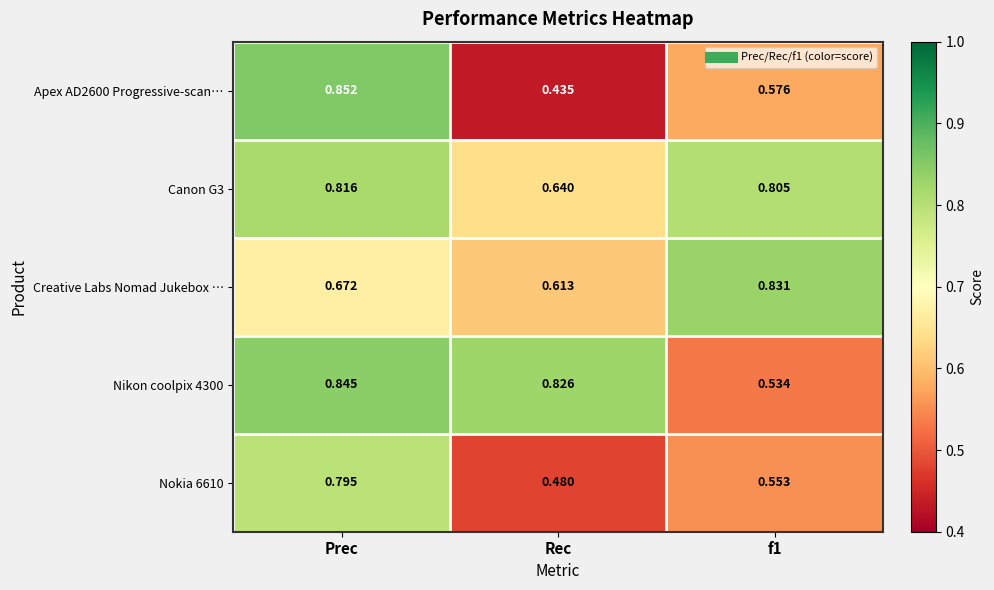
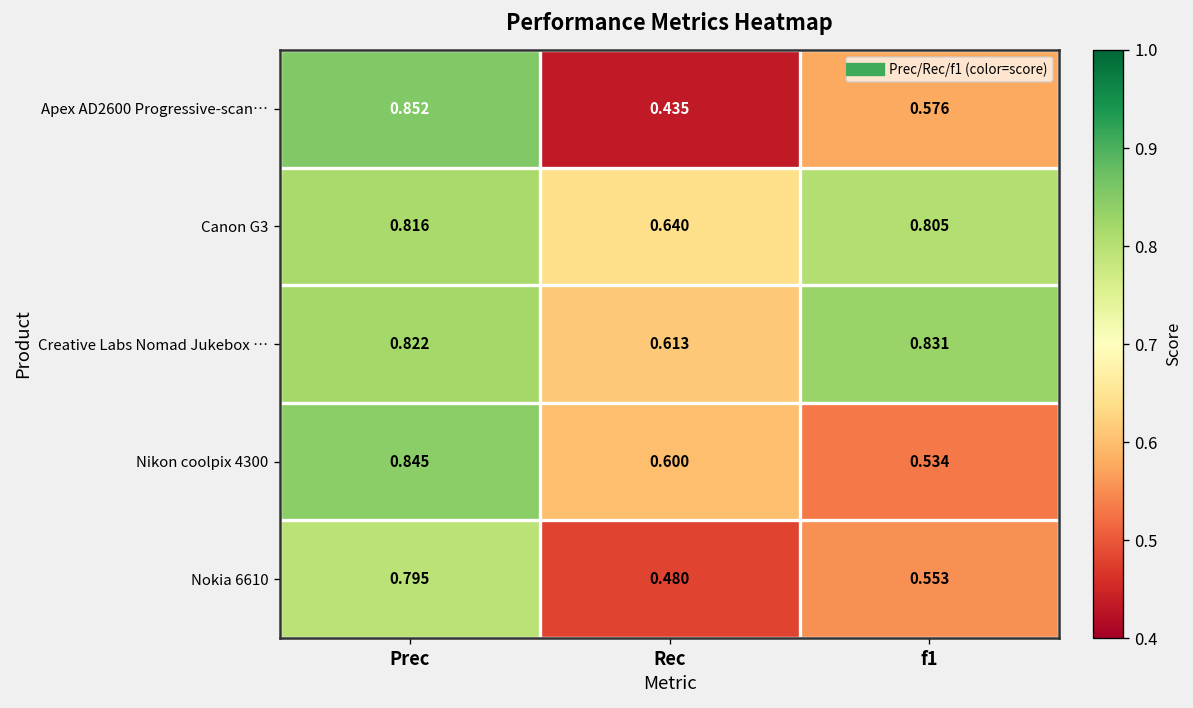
  {
    "Apex AD2600 Progressive-scan…": {
      "Prec": 0.852,
      "Rec": 0.435,
      "f1": 0.576
    },
    "Canon G3": {
      "Prec": 0.816,
      "Rec": 0.640,
      "f1": 0.805
    },
    "Creative Labs Nomad Jukebox …": {
-     "Prec": 0.672,
+     "Prec": 0.822,
      "Rec": 0.613,
      "f1": 0.831
    },
    "Nikon coolpix 4300": {
      "Prec": 0.845,
-     "Rec": 0.826,
+     "Rec": 0.600,
      "f1": 0.534
    },
    "Nokia 6610": {
      "Prec": 0.795,
      "Rec": 0.480,
      "f1": 0.553
    }
  }
